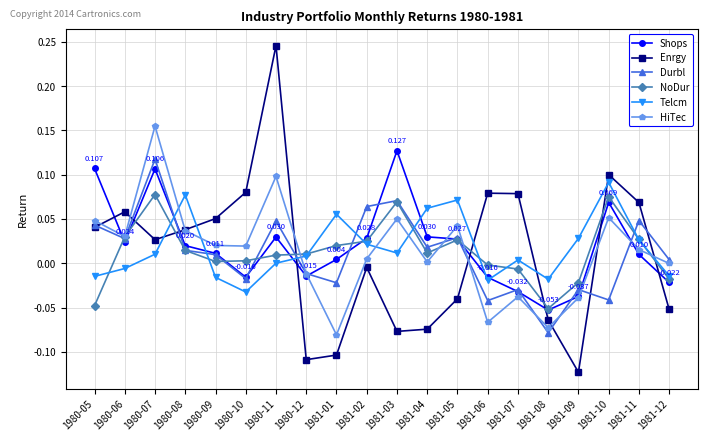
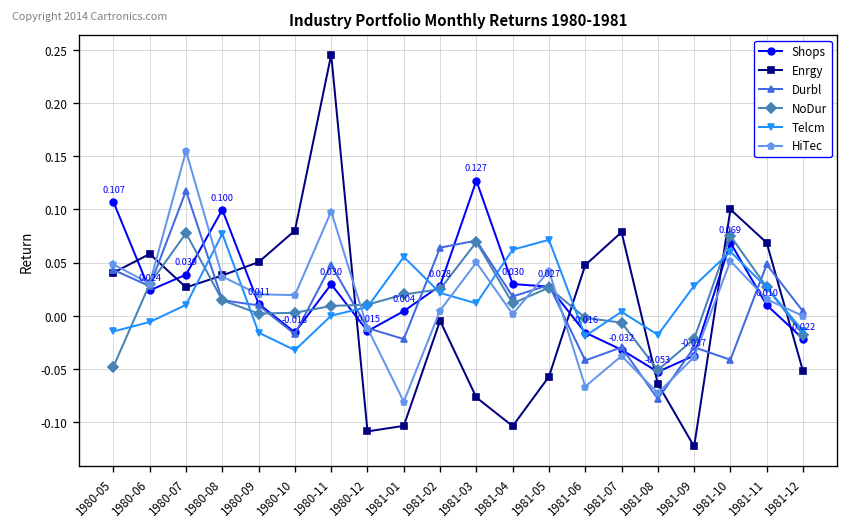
  {
    "Shops": {
      "1980-05": 0.107,
-     "1980-07": 0.106,
-     "1980-08": 0.020,
+     "1980-07": 0.039,
+     "1980-08": 0.100,
      "1981-02": 0.028,
      "1981-03": 0.127,
      "1981-04": 0.030
    },
    "Enrgy": {
      "1980-06": 0.06,
      "1980-07": 0.03,
      "1980-09": 0.05,
      "1980-10": 0.08,
      "1980-11": 0.25,
      "1980-12": -0.11,
      "1981-01": -0.10,
      "1981-02": 0.00,
      "1981-03": -0.08,
-     "1981-04": -0.07,
-     "1981-05": -0.04,
-     "1981-06": 0.08,
+     "1981-04": -0.10,
+     "1981-05": -0.06,
+     "1981-06": 0.05,
      "1981-07": 0.08,
      "1981-08": -0.06,
      "1981-09": -0.12,
      "1981-10": 0.10,
      "1981-12": -0.05
    },
    "Telcm": {
      "1980-05": -0.01,
      "1980-06": -0.01,
      "1980-07": 0.01,
      "1980-08": 0.08,
      "1980-10": -0.03,
      "1980-11": 0.00,
      "1981-01": 0.06,
      "1981-02": 0.02,
      "1981-03": 0.01,
      "1981-04": 0.06,
      "1981-05": 0.07,
      "1981-06": -0.02,
      "1981-07": 0.00,
      "1981-08": -0.02,
      "1981-09": 0.03,
-     "1981-10": 0.09
+     "1981-10": 0.06
    }
  }
